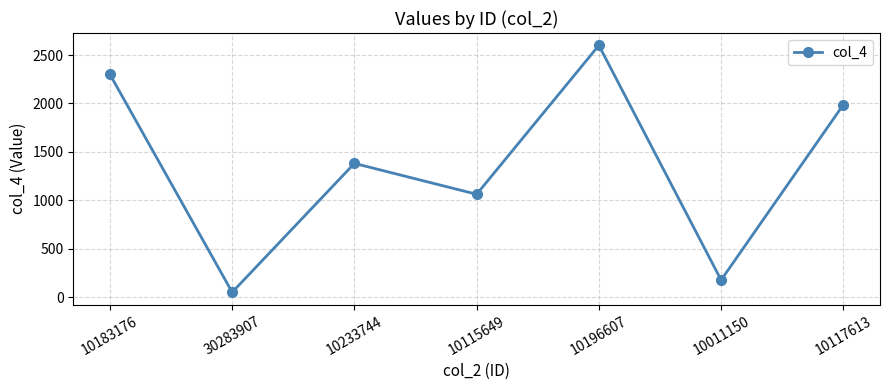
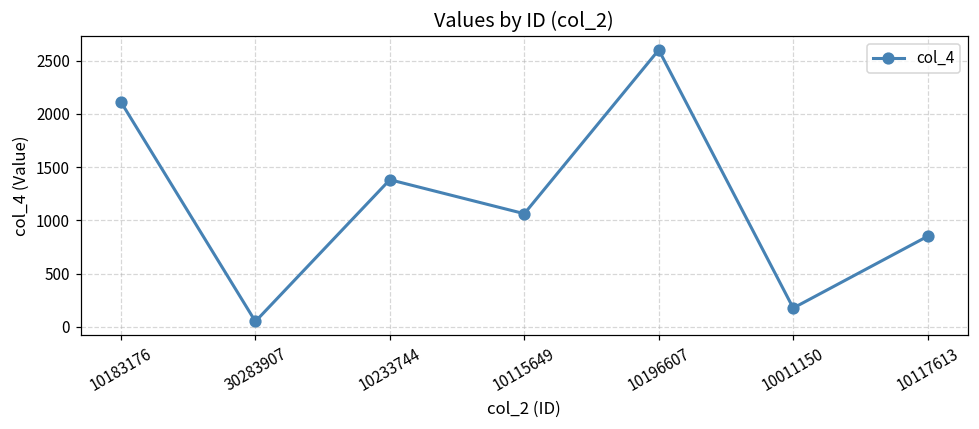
  {
-   "10183176": 2300,
+   "10183176": 2100,
    "30283907": 100,
    "10233744": 1400,
    "10115649": 1100,
    "10196607": 2600,
    "10011150": 200,
-   "10117613": 2000
+   "10117613": 900
  }
